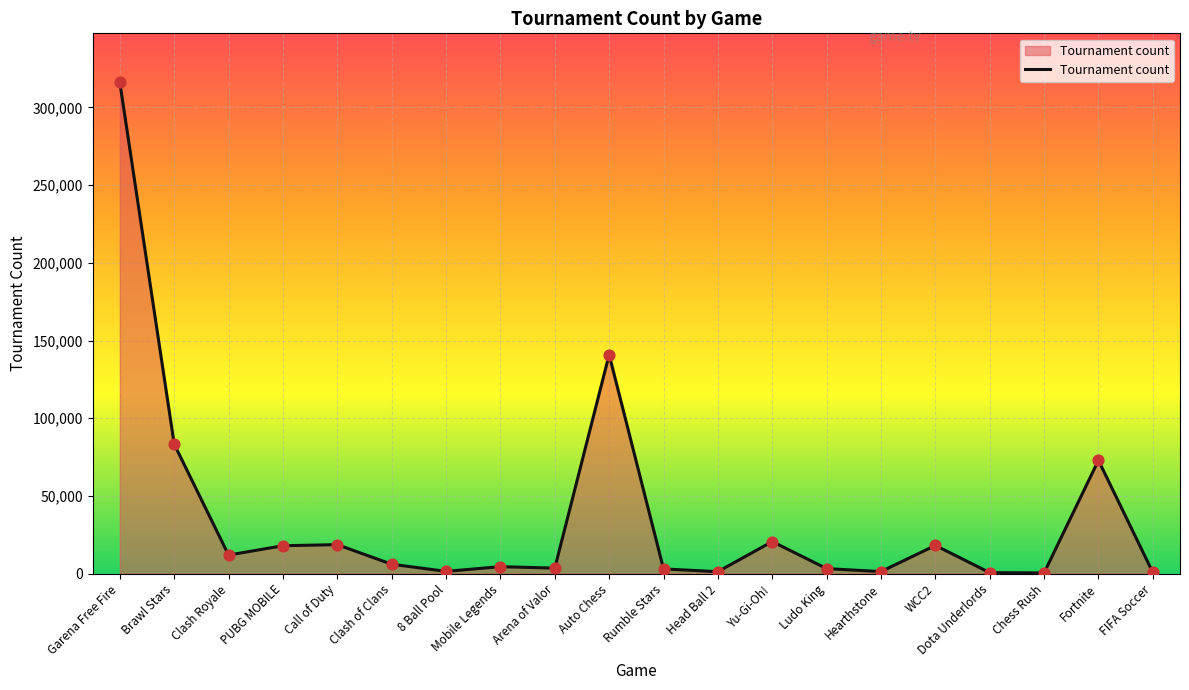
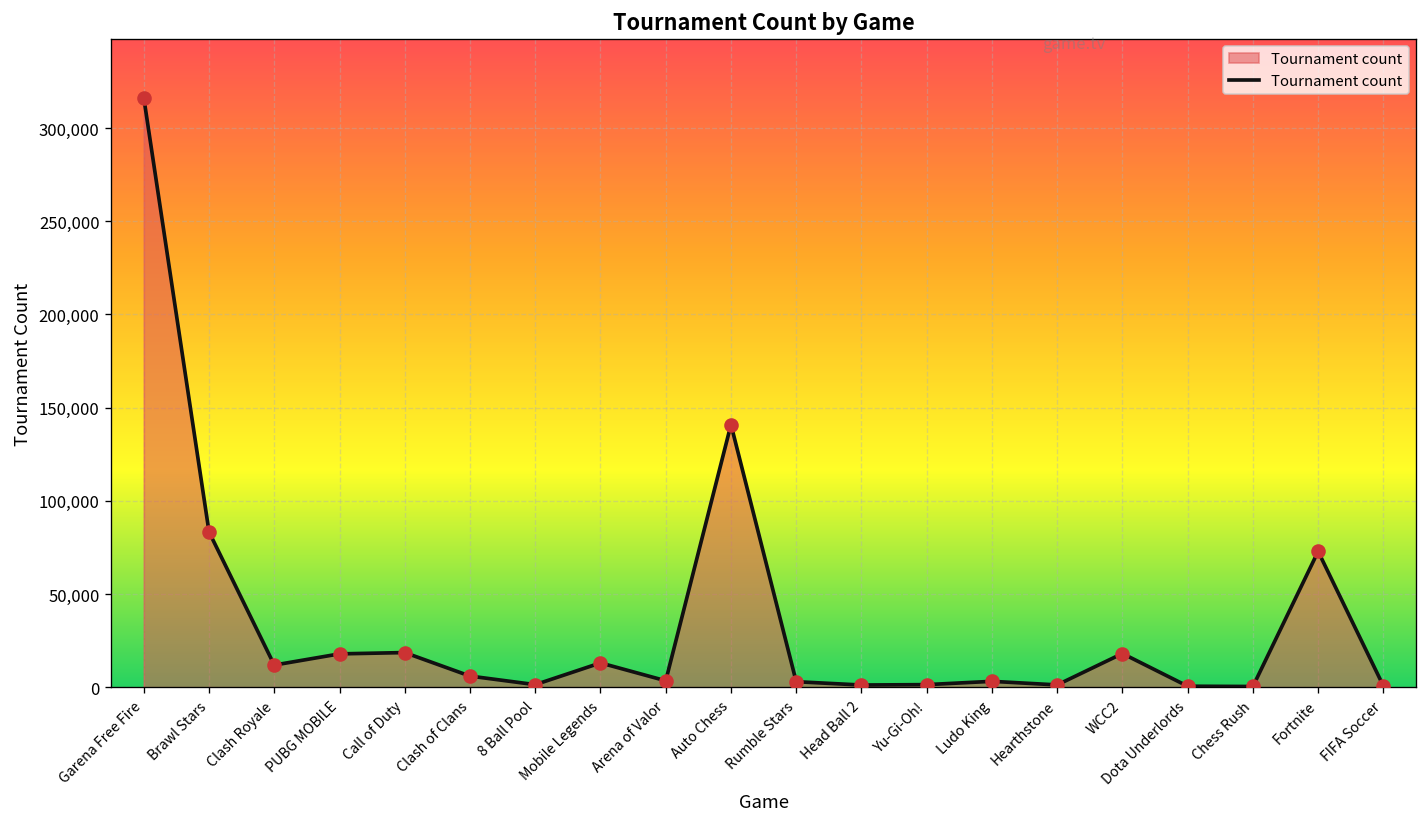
  {
    "Garena Free Fire": "316,000",
    "Brawl Stars": "83,000",
    "Clash Royale": "12,000",
    "PUBG MOBILE": "18,000",
    "Call of Duty": "19,000",
    "Clash of Clans": "6,000",
    "8 Ball Pool": "1,000",
-   "Mobile Legends": "4,000",
+   "Mobile Legends": "13,000",
    "Arena of Valor": "3,000",
    "Auto Chess": "141,000",
    "Rumble Stars": "3,000",
    "Head Ball 2": "1,000",
-   "Yu-Gi-Oh!": "21,000",
+   "Yu-Gi-Oh!": "1,000",
    "Ludo King": "3,000",
    "Hearthstone": "1,000",
    "WCC2": "18,000",
    "Dota Underlords": "1,000",
    "Chess Rush": "0",
    "Fortnite": "73,000",
    "FIFA Soccer": "1,000"
  }
